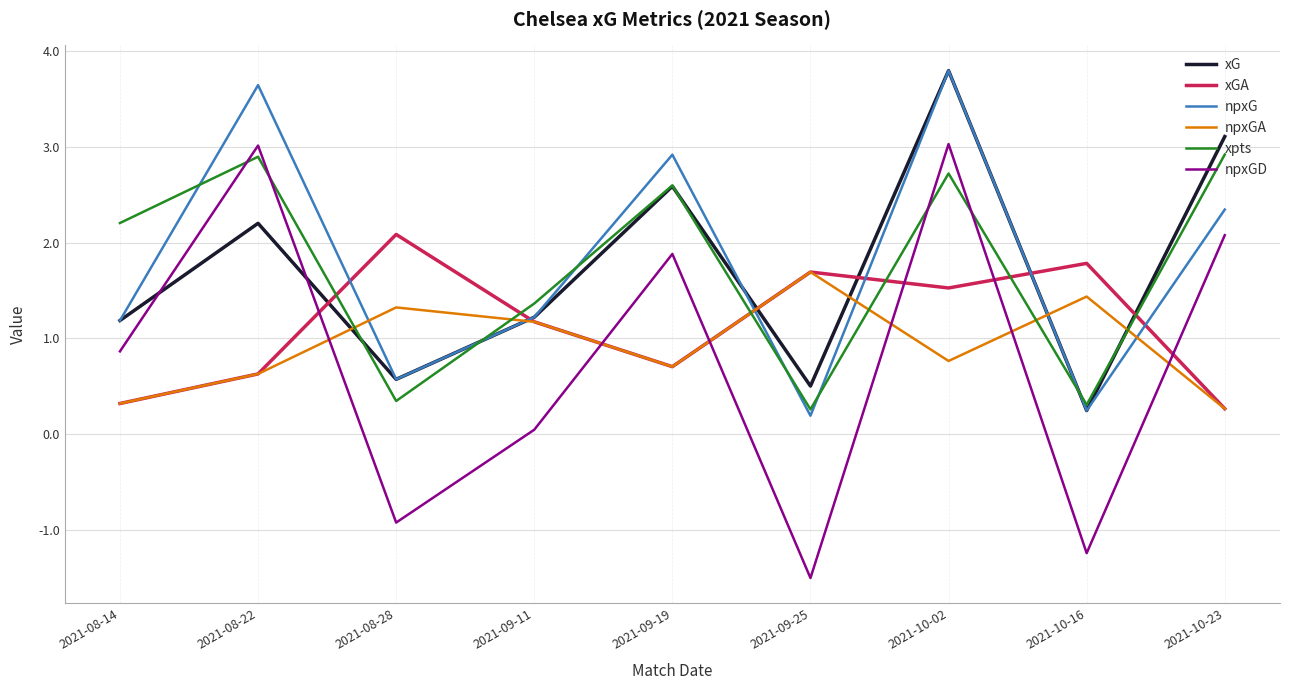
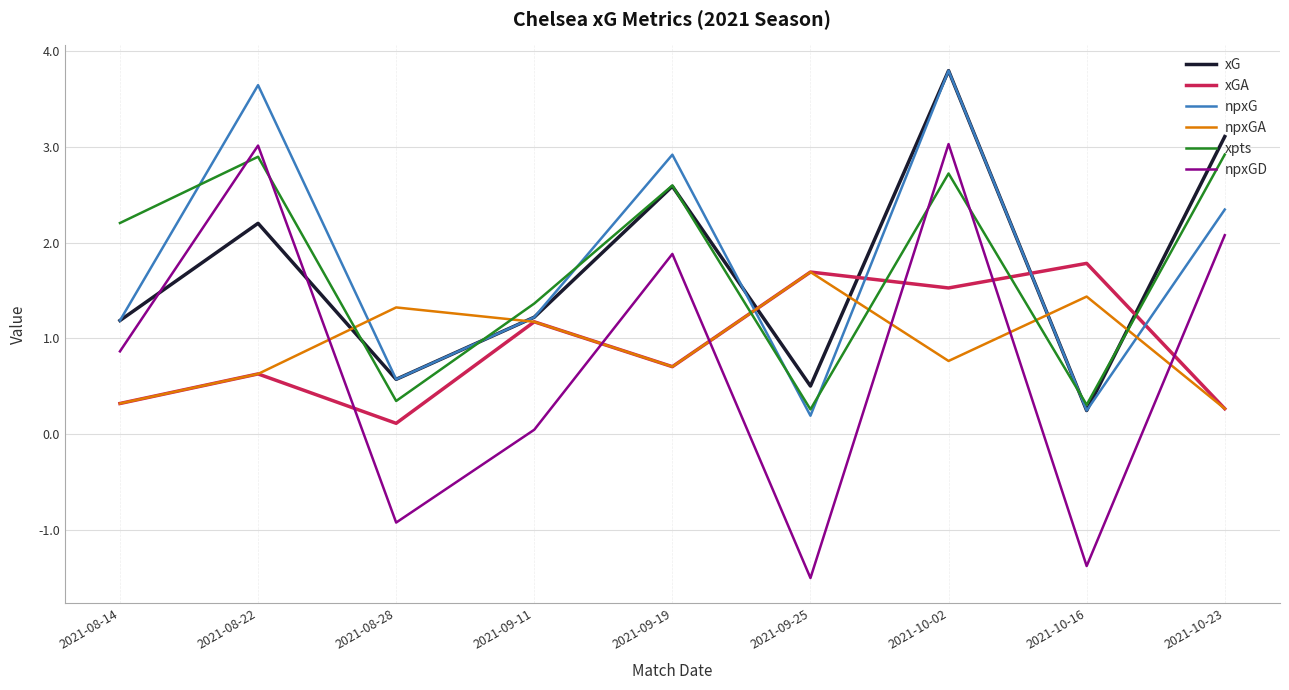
  {
    "xG": {
      "2021-08-22": 2.2,
      "2021-09-25": 0.5,
      "2021-10-23": 3.1
    },
    "xGA": {
-     "2021-08-28": 2.1,
+     "2021-08-28": 0.1,
      "2021-10-02": 1.5,
      "2021-10-16": 1.8
    },
    "npxG": {
      "2021-08-22": 3.6,
      "2021-09-19": 2.9,
      "2021-09-25": 0.2,
      "2021-10-23": 2.3
    },
    "npxGA": {
      "2021-08-28": 1.3,
      "2021-10-02": 0.8,
      "2021-10-16": 1.4
    },
    "xpts": {
      "2021-08-14": 2.2,
      "2021-08-22": 2.9,
      "2021-08-28": 0.3,
      "2021-09-11": 1.4,
      "2021-09-25": 0.3,
      "2021-10-02": 2.7,
      "2021-10-16": 0.3,
      "2021-10-23": 2.9
    },
    "npxGD": {
      "2021-08-14": 0.9,
      "2021-08-22": 3.0,
      "2021-08-28": -0.9,
      "2021-09-11": 0.0,
      "2021-09-19": 1.9,
      "2021-09-25": -1.5,
      "2021-10-02": 3.0,
-     "2021-10-16": -1.2,
+     "2021-10-16": -1.4,
      "2021-10-23": 2.1
    }
  }
